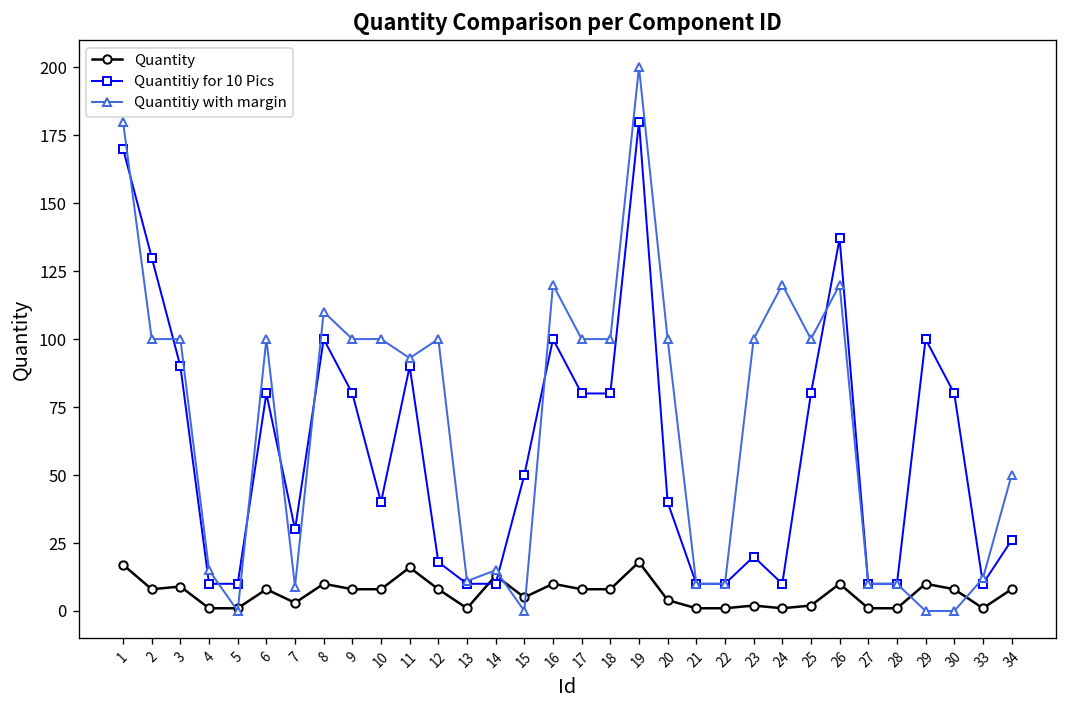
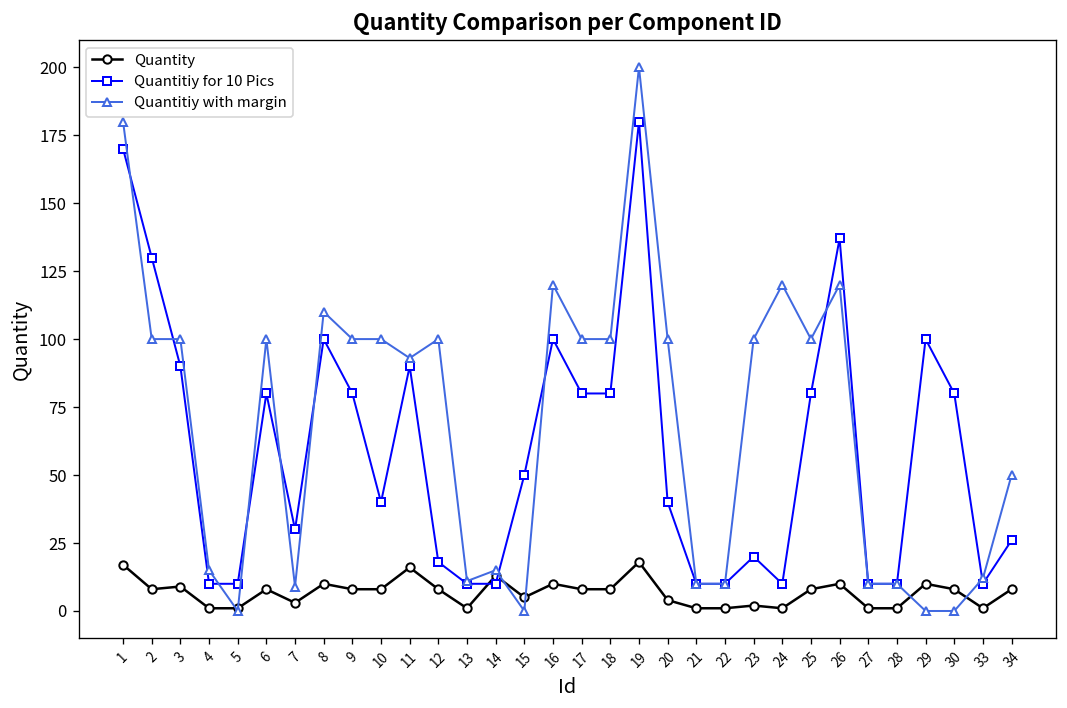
  {
    "Quantity": {
      "1": 17,
      "2": 8,
      "3": 9,
      "4": 1,
      "6": 8,
      "7": 3,
      "8": 10,
      "9": 8,
      "10": 8,
      "11": 16,
      "12": 8,
      "13": 1,
      "14": 13,
      "15": 5,
      "16": 10,
      "17": 8,
      "18": 8,
      "19": 18,
      "20": 4,
      "21": 1,
      "22": 1,
      "23": 2,
      "24": 1,
-     "25": 2,
+     "25": 8,
      "26": 10,
      "27": 1,
      "28": 1,
      "29": 10,
      "30": 8,
      "33": 1,
      "34": 8
    },
    "Quantitiy for 10 Pics": {
      "1": 170,
      "2": 130,
      "3": 90,
      "4": 10,
      "5": 10,
      "6": 80,
      "7": 30,
      "8": 100,
      "9": 80,
      "10": 40,
      "11": 90,
      "12": 18,
      "14": 10,
      "15": 50,
      "16": 100,
      "17": 80,
      "18": 80,
      "19": 180,
      "20": 40,
      "23": 20,
      "24": 10,
      "25": 80,
      "26": 137,
      "29": 100,
      "30": 80,
      "33": 10,
      "34": 26
    },
    "Quantitiy with margin": {
      "1": 180,
      "2": 100,
      "3": 100,
      "4": 15,
      "6": 100,
      "7": 9,
      "8": 110,
      "9": 100,
      "10": 100,
      "11": 93,
      "12": 100,
      "14": 15,
      "15": 0,
      "16": 120,
      "17": 100,
      "18": 100,
      "19": 200,
      "20": 100,
      "23": 100,
      "24": 120,
      "25": 100,
      "26": 120,
      "29": 0,
      "30": 0,
      "33": 12,
      "34": 50
    }
  }
